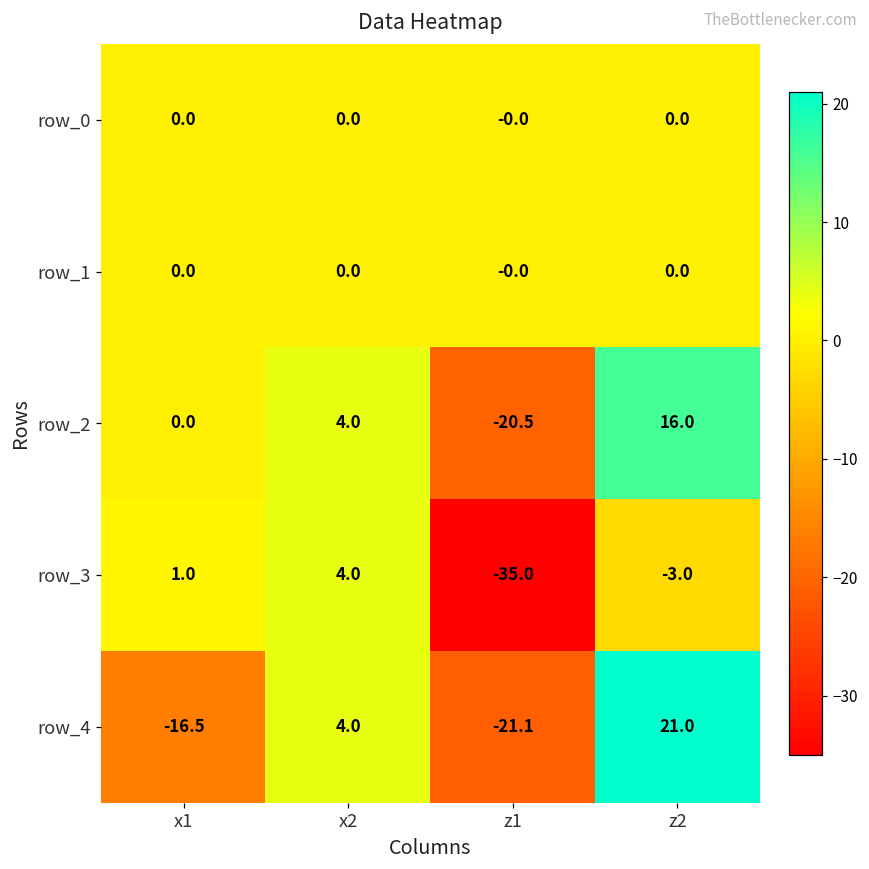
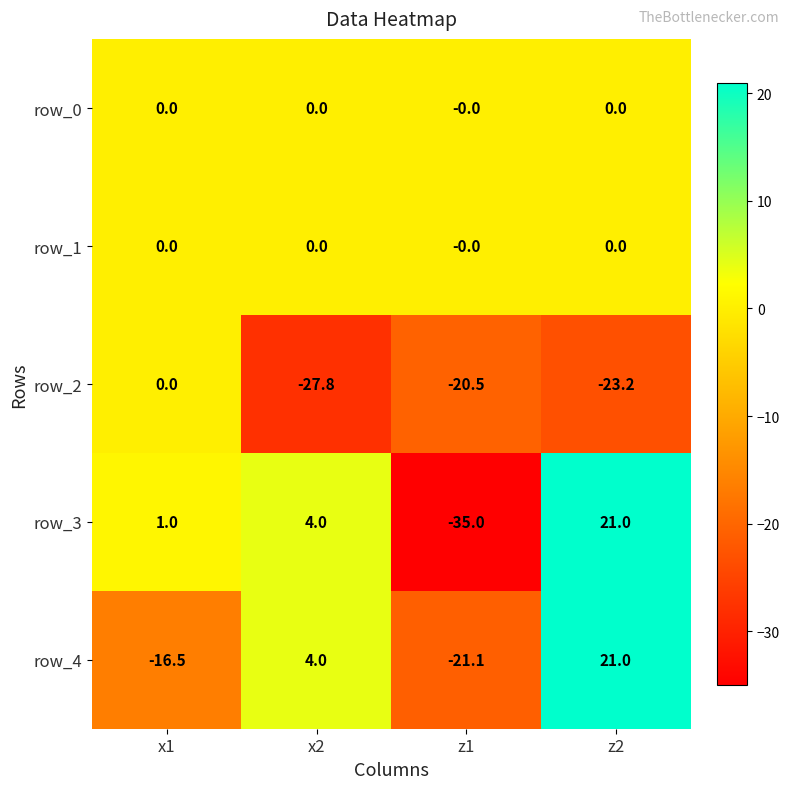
  {
    "row_0": {
      "x1": 0.0,
      "x2": 0.0,
      "z1": -0.0,
      "z2": 0.0
    },
    "row_1": {
      "x1": 0.0,
      "x2": 0.0,
      "z1": -0.0,
      "z2": 0.0
    },
    "row_2": {
      "x1": 0.0,
-     "x2": 4.0,
+     "x2": -27.8,
      "z1": -20.5,
-     "z2": 16.0
+     "z2": -23.2
    },
    "row_3": {
      "x1": 1.0,
      "x2": 4.0,
      "z1": -35.0,
-     "z2": -3.0
+     "z2": 21.0
    },
    "row_4": {
      "x1": -16.5,
      "x2": 4.0,
      "z1": -21.1,
      "z2": 21.0
    }
  }
